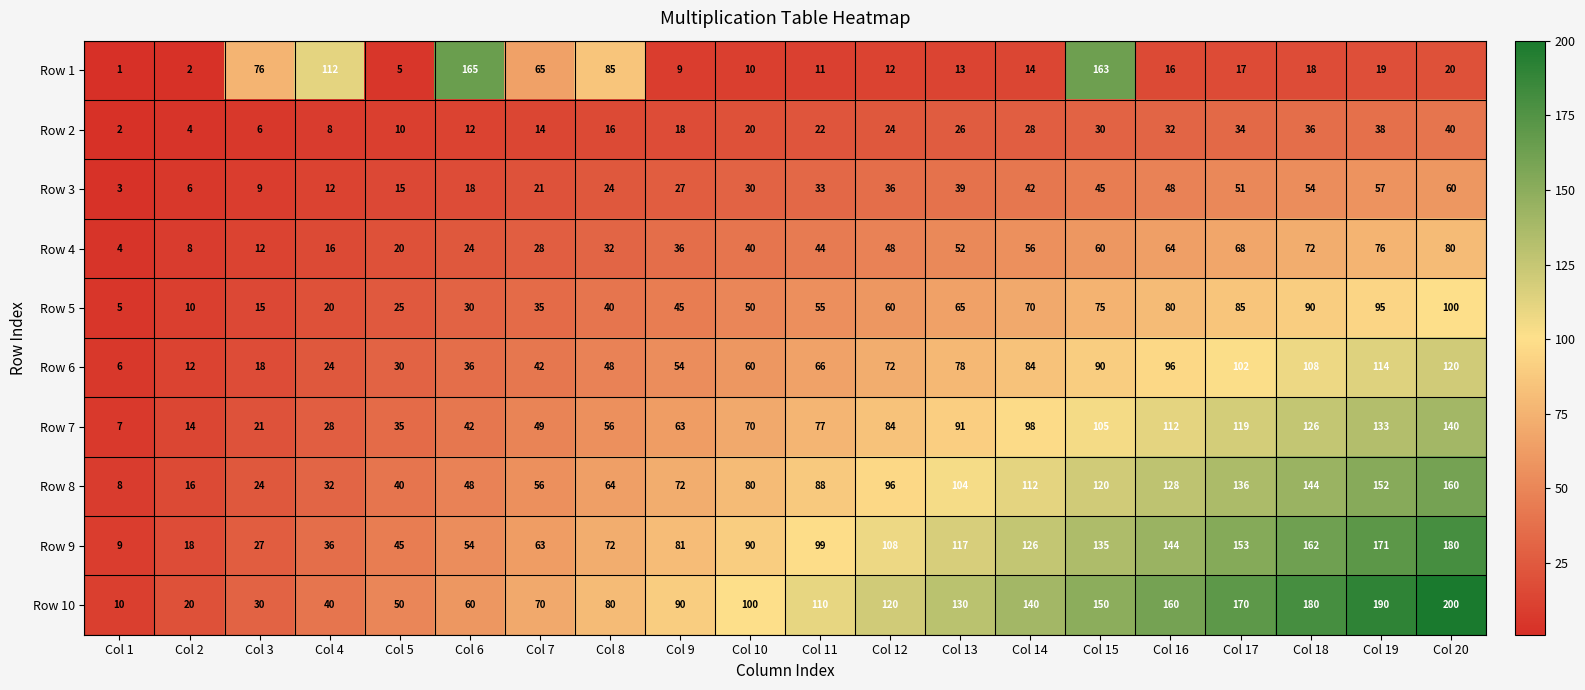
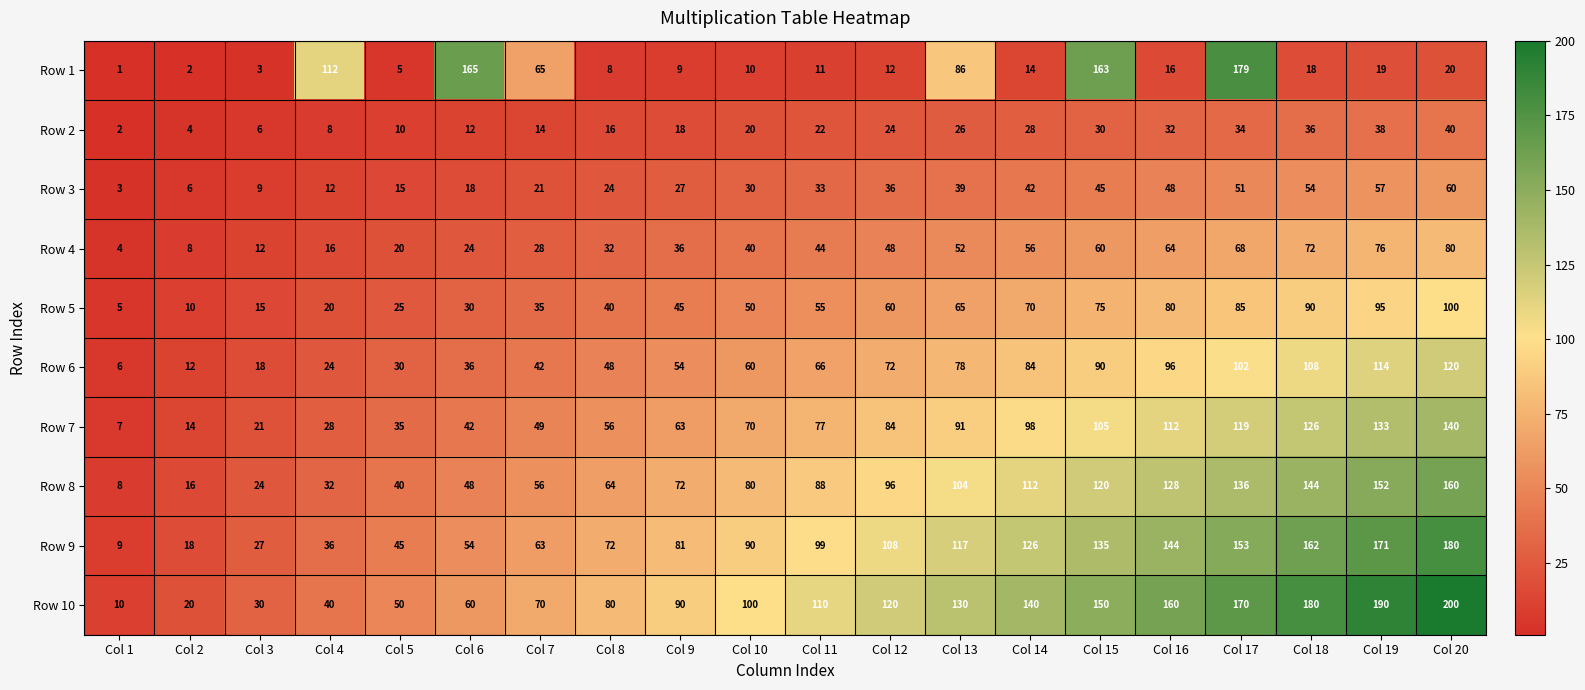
  {
    "Row 1": {
      "Col 1": 1,
      "Col 2": 2,
-     "Col 3": 76,
+     "Col 3": 3,
      "Col 4": 112,
      "Col 5": 5,
      "Col 6": 165,
      "Col 7": 65,
-     "Col 8": 85,
+     "Col 8": 8,
      "Col 9": 9,
      "Col 10": 10,
      "Col 11": 11,
      "Col 12": 12,
-     "Col 13": 13,
+     "Col 13": 86,
      "Col 14": 14,
      "Col 15": 163,
      "Col 16": 16,
-     "Col 17": 17,
+     "Col 17": 179,
      "Col 18": 18,
      "Col 19": 19,
      "Col 20": 20
    },
    "Row 2": {
      "Col 1": 2,
      "Col 2": 4,
      "Col 3": 6,
      "Col 4": 8,
      "Col 5": 10,
      "Col 6": 12,
      "Col 7": 14,
      "Col 8": 16,
      "Col 9": 18,
      "Col 10": 20,
      "Col 11": 22,
      "Col 12": 24,
      "Col 13": 26,
      "Col 14": 28,
      "Col 15": 30,
      "Col 16": 32,
      "Col 17": 34,
      "Col 18": 36,
      "Col 19": 38,
      "Col 20": 40
    },
    "Row 3": {
      "Col 1": 3,
      "Col 2": 6,
      "Col 3": 9,
      "Col 4": 12,
      "Col 5": 15,
      "Col 6": 18,
      "Col 7": 21,
      "Col 8": 24,
      "Col 9": 27,
      "Col 10": 30,
      "Col 11": 33,
      "Col 12": 36,
      "Col 13": 39,
      "Col 14": 42,
      "Col 15": 45,
      "Col 16": 48,
      "Col 17": 51,
      "Col 18": 54,
      "Col 19": 57,
      "Col 20": 60
    },
    "Row 4": {
      "Col 1": 4,
      "Col 2": 8,
      "Col 3": 12,
      "Col 4": 16,
      "Col 5": 20,
      "Col 6": 24,
      "Col 7": 28,
      "Col 8": 32,
      "Col 9": 36,
      "Col 10": 40,
      "Col 11": 44,
      "Col 12": 48,
      "Col 13": 52,
      "Col 14": 56,
      "Col 15": 60,
      "Col 16": 64,
      "Col 17": 68,
      "Col 18": 72,
      "Col 19": 76,
      "Col 20": 80
    },
    "Row 5": {
      "Col 1": 5,
      "Col 2": 10,
      "Col 3": 15,
      "Col 4": 20,
      "Col 5": 25,
      "Col 6": 30,
      "Col 7": 35,
      "Col 8": 40,
      "Col 9": 45,
      "Col 10": 50,
      "Col 11": 55,
      "Col 12": 60,
      "Col 13": 65,
      "Col 14": 70,
      "Col 15": 75,
      "Col 16": 80,
      "Col 17": 85,
      "Col 18": 90,
      "Col 19": 95,
      "Col 20": 100
    },
    "Row 6": {
      "Col 1": 6,
      "Col 2": 12,
      "Col 3": 18,
      "Col 4": 24,
      "Col 5": 30,
      "Col 6": 36,
      "Col 7": 42,
      "Col 8": 48,
      "Col 9": 54,
      "Col 10": 60,
      "Col 11": 66,
      "Col 12": 72,
      "Col 13": 78,
      "Col 14": 84,
      "Col 15": 90,
      "Col 16": 96,
      "Col 17": 102,
      "Col 18": 108,
      "Col 19": 114,
      "Col 20": 120
    },
    "Row 7": {
      "Col 1": 7,
      "Col 2": 14,
      "Col 3": 21,
      "Col 4": 28,
      "Col 5": 35,
      "Col 6": 42,
      "Col 7": 49,
      "Col 8": 56,
      "Col 9": 63,
      "Col 10": 70,
      "Col 11": 77,
      "Col 12": 84,
      "Col 13": 91,
      "Col 14": 98,
      "Col 15": 105,
      "Col 16": 112,
      "Col 17": 119,
      "Col 18": 126,
      "Col 19": 133,
      "Col 20": 140
    },
    "Row 8": {
      "Col 1": 8,
      "Col 2": 16,
      "Col 3": 24,
      "Col 4": 32,
      "Col 5": 40,
      "Col 6": 48,
      "Col 7": 56,
      "Col 8": 64,
      "Col 9": 72,
      "Col 10": 80,
      "Col 11": 88,
      "Col 12": 96,
      "Col 13": 104,
      "Col 14": 112,
      "Col 15": 120,
      "Col 16": 128,
      "Col 17": 136,
      "Col 18": 144,
      "Col 19": 152,
      "Col 20": 160
    },
    "Row 9": {
      "Col 1": 9,
      "Col 2": 18,
      "Col 3": 27,
      "Col 4": 36,
      "Col 5": 45,
      "Col 6": 54,
      "Col 7": 63,
      "Col 8": 72,
      "Col 9": 81,
      "Col 10": 90,
      "Col 11": 99,
      "Col 12": 108,
      "Col 13": 117,
      "Col 14": 126,
      "Col 15": 135,
      "Col 16": 144,
      "Col 17": 153,
      "Col 18": 162,
      "Col 19": 171,
      "Col 20": 180
    },
    "Row 10": {
      "Col 1": 10,
      "Col 2": 20,
      "Col 3": 30,
      "Col 4": 40,
      "Col 5": 50,
      "Col 6": 60,
      "Col 7": 70,
      "Col 8": 80,
      "Col 9": 90,
      "Col 10": 100,
      "Col 11": 110,
      "Col 12": 120,
      "Col 13": 130,
      "Col 14": 140,
      "Col 15": 150,
      "Col 16": 160,
      "Col 17": 170,
      "Col 18": 180,
      "Col 19": 190,
      "Col 20": 200
    }
  }
